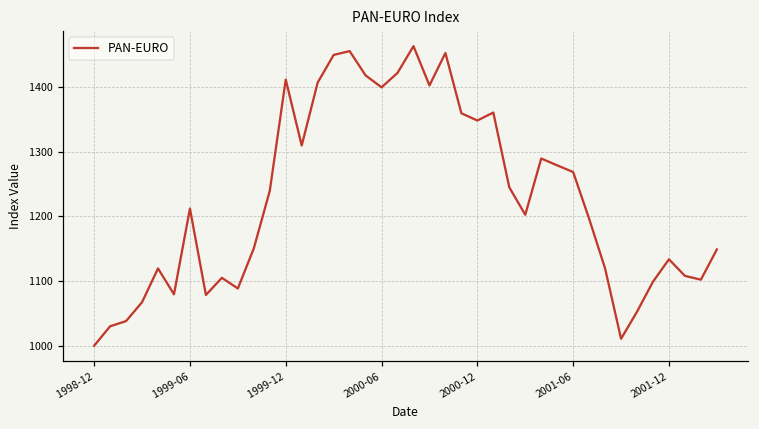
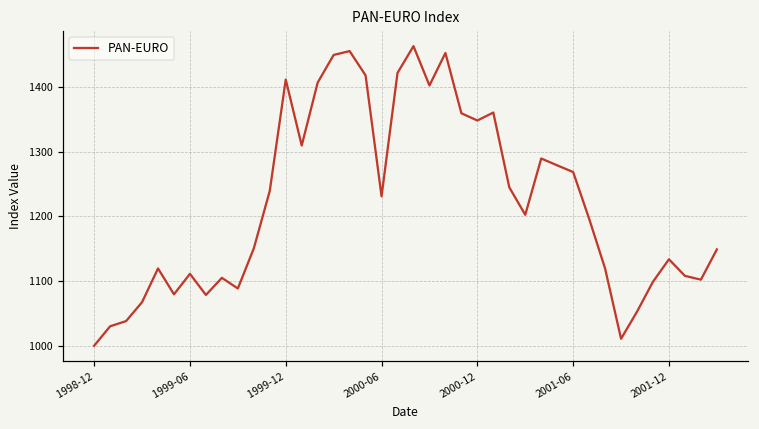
  {
    "1998-12": 1000,
-   "1999-06": 1210,
+   "1999-06": 1110,
    "1999-12": 1410,
-   "2000-06": 1400,
+   "2000-06": 1230,
    "2000-12": 1350,
    "2001-06": 1270,
    "2001-12": 1130
  }
